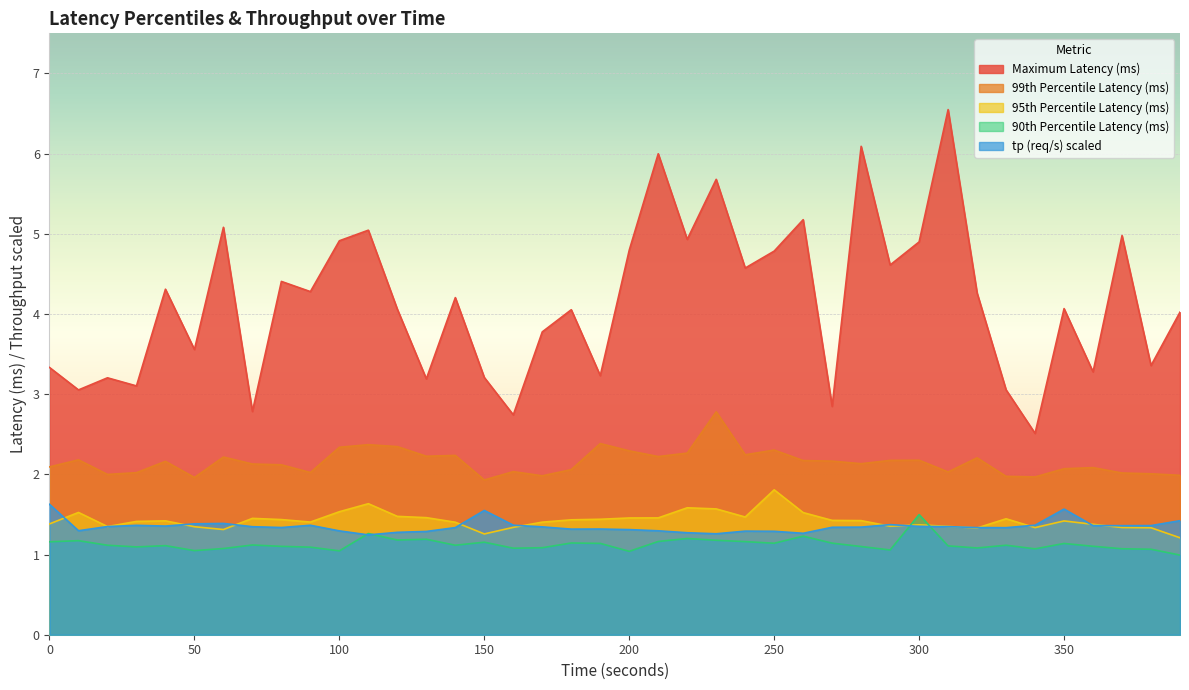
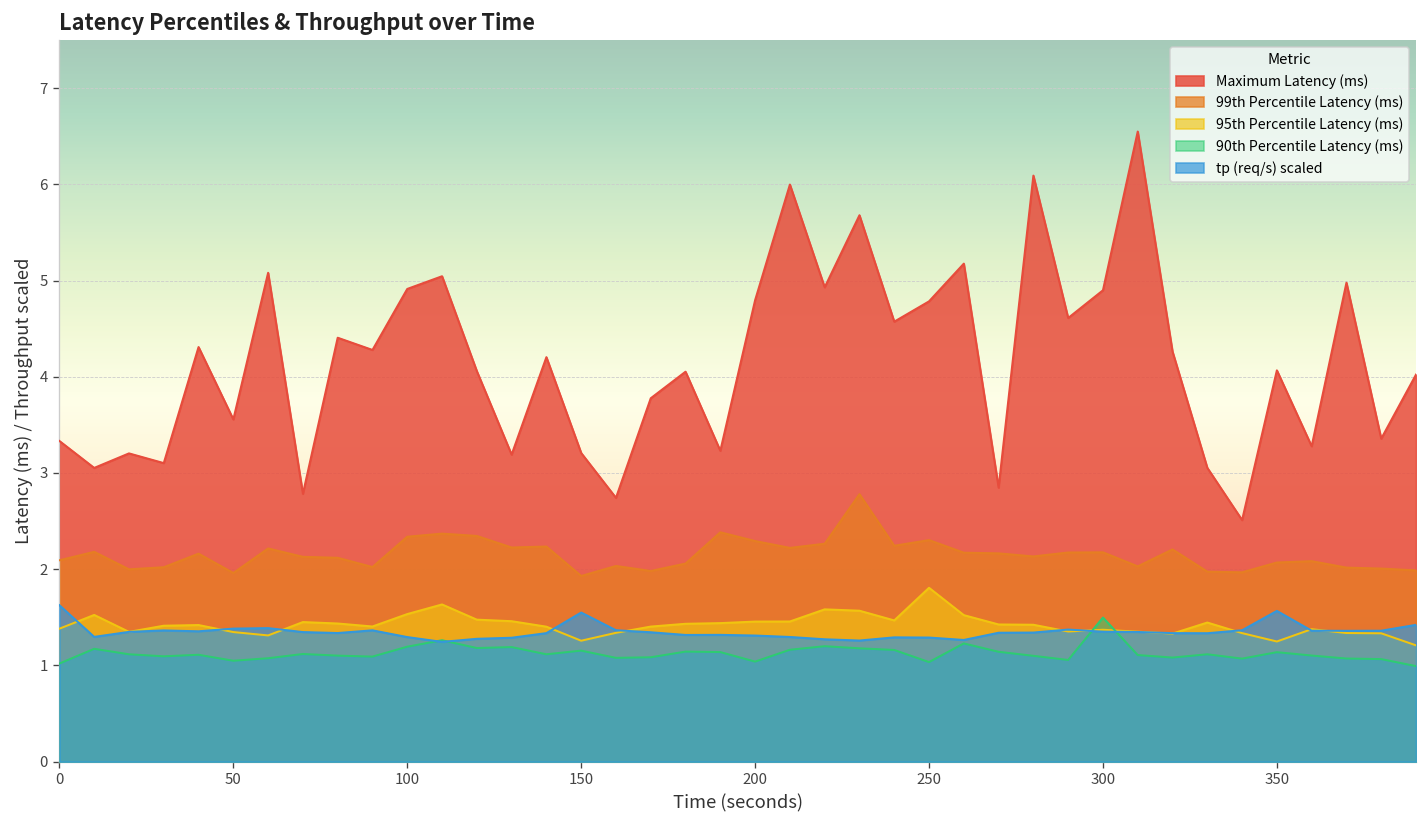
  {
    "95th Percentile Latency (ms)": {
      "0": 1.4,
      "50": 1.3,
      "100": 1.5,
      "150": 1.3,
      "200": 1.5,
      "250": 1.8,
-     "350": 1.4
+     "350": 1.2
    },
    "90th Percentile Latency (ms)": {
-     "0": 1.2,
+     "0": 1.0,
      "50": 1.0,
-     "100": 1.0,
+     "100": 1.2,
      "150": 1.2,
      "200": 1.0,
-     "250": 1.1,
+     "250": 1.0,
      "300": 1.5,
      "350": 1.1
    },
    "tp (req/s) scaled": {
      "0": 1.6,
      "50": 1.4,
      "100": 1.3,
      "150": 1.6,
      "200": 1.3,
      "250": 1.3,
      "350": 1.6
    }
  }
